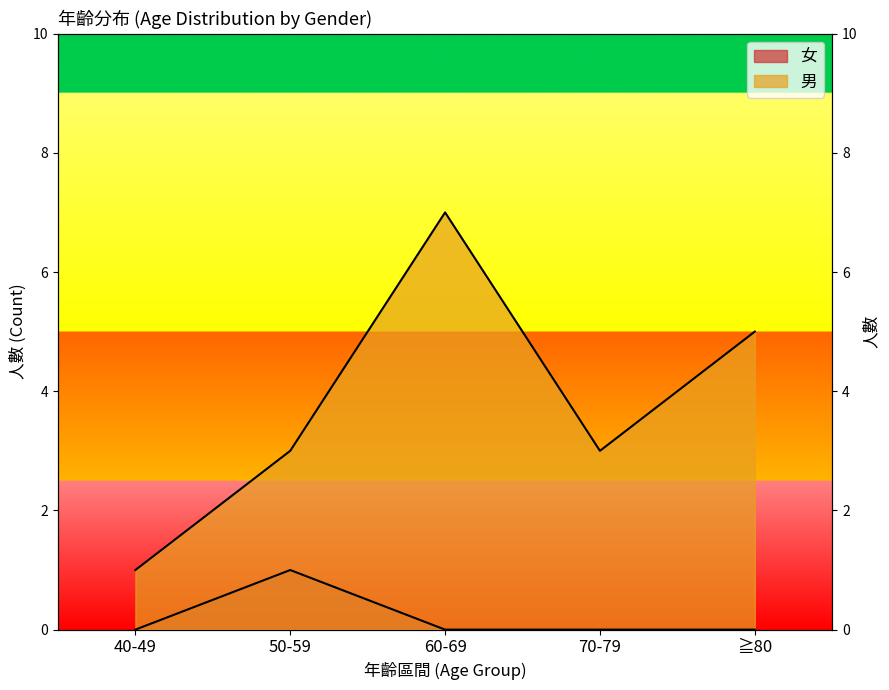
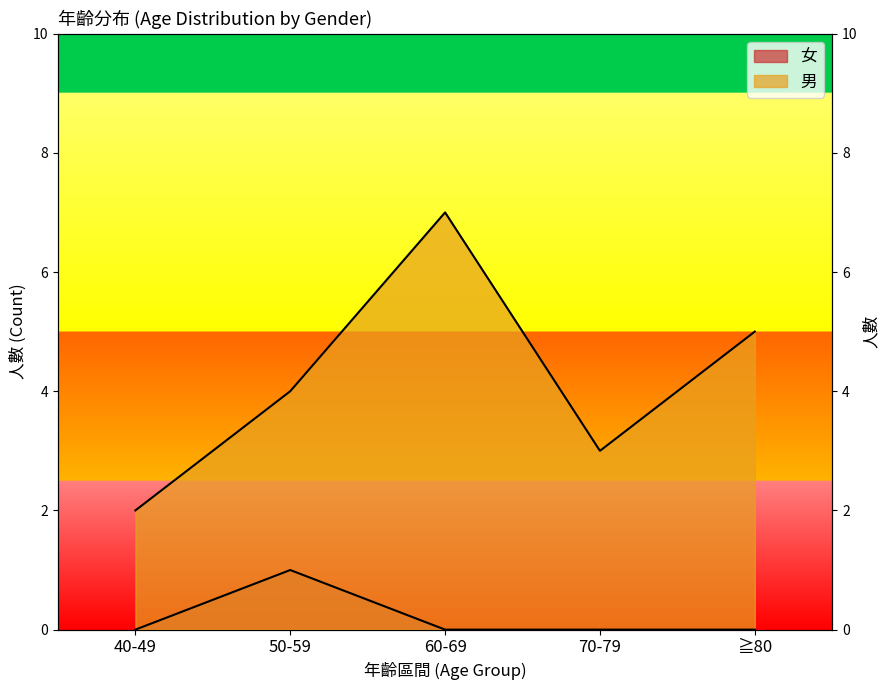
  {
    "女": {
      "40-49": 0,
      "50-59": 1,
      "60-69": 0,
      "70-79": 0,
      "≧80": 0
    },
    "男": {
-     "40-49": 1,
-     "50-59": 3,
+     "40-49": 2,
+     "50-59": 4,
      "60-69": 7,
      "70-79": 3,
      "≧80": 5
    }
  }
